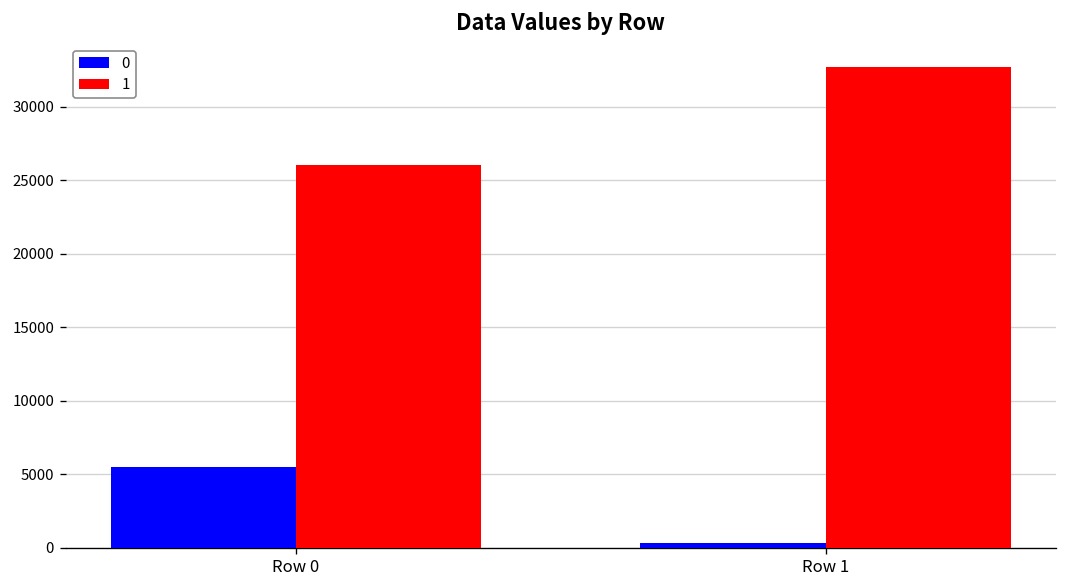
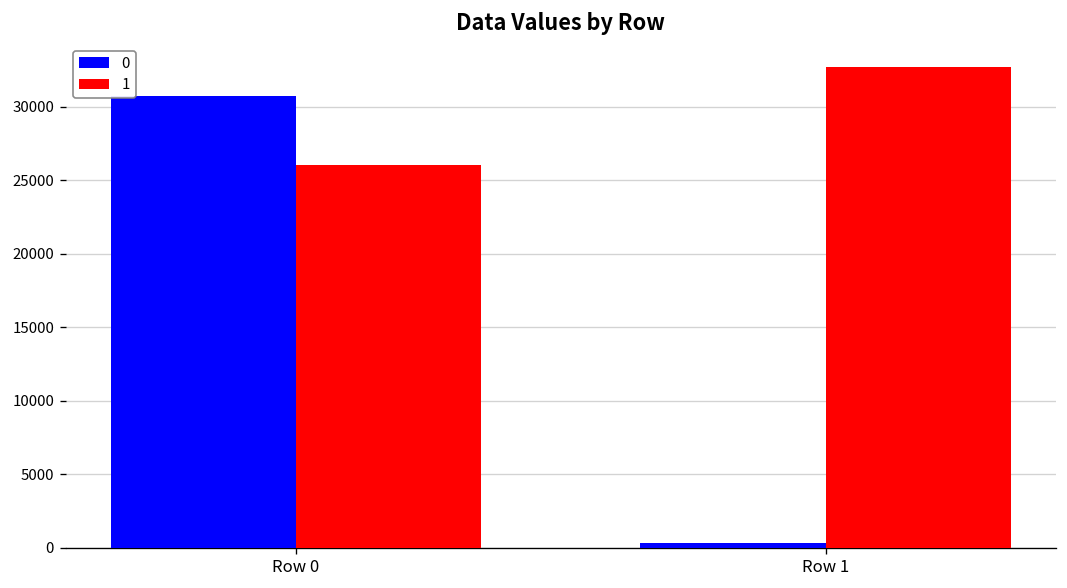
  {
    "0": {
-     "Row 0": 5500,
+     "Row 0": 30700,
      "Row 1": 300
    },
    "1": {
      "Row 0": 26000,
      "Row 1": 32700
    }
  }
